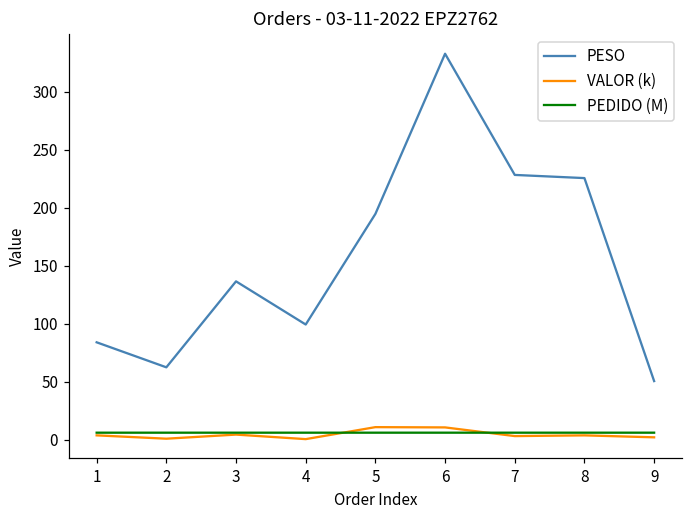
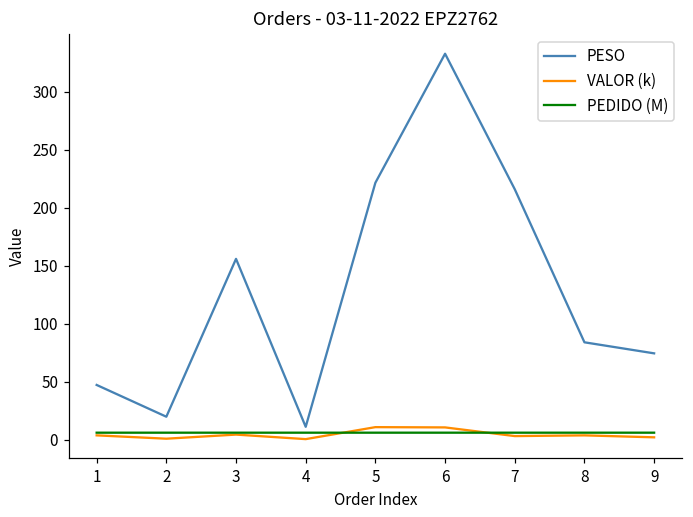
  {
    "PESO": {
-     "1": 84,
-     "2": 62,
-     "3": 137,
-     "4": 99,
-     "5": 195,
+     "1": 47,
+     "2": 20,
+     "3": 156,
+     "4": 11,
+     "5": 222,
      "6": 333,
-     "7": 228,
-     "8": 226,
-     "9": 50
+     "7": 216,
+     "8": 84,
+     "9": 74
    },
    "VALOR (k)": {
      "2": 1,
      "4": 0,
      "5": 11,
      "6": 10,
      "7": 3,
      "9": 2
    },
    "PEDIDO (M)": {
      "2": 6,
      "4": 6,
      "5": 6,
      "6": 6,
      "7": 6,
      "9": 6
    }
  }
